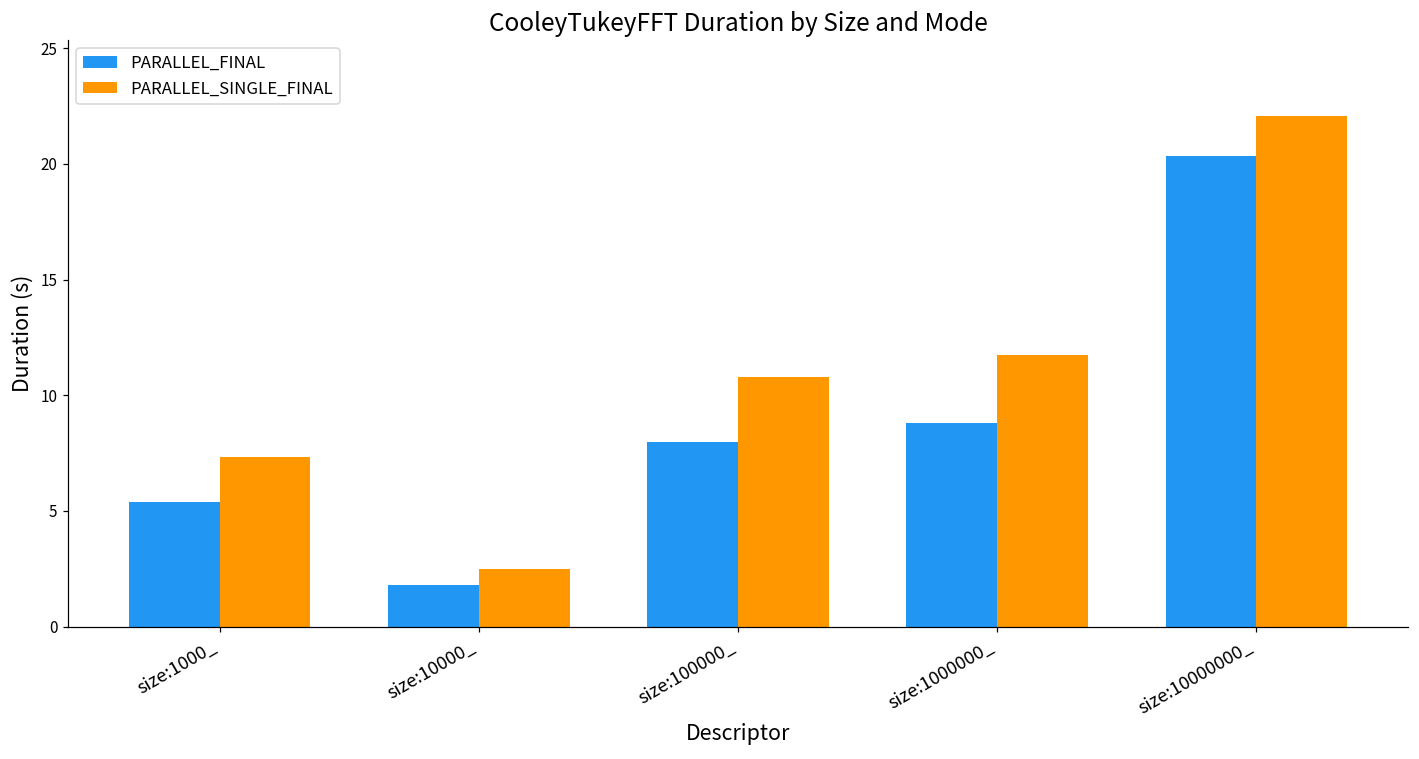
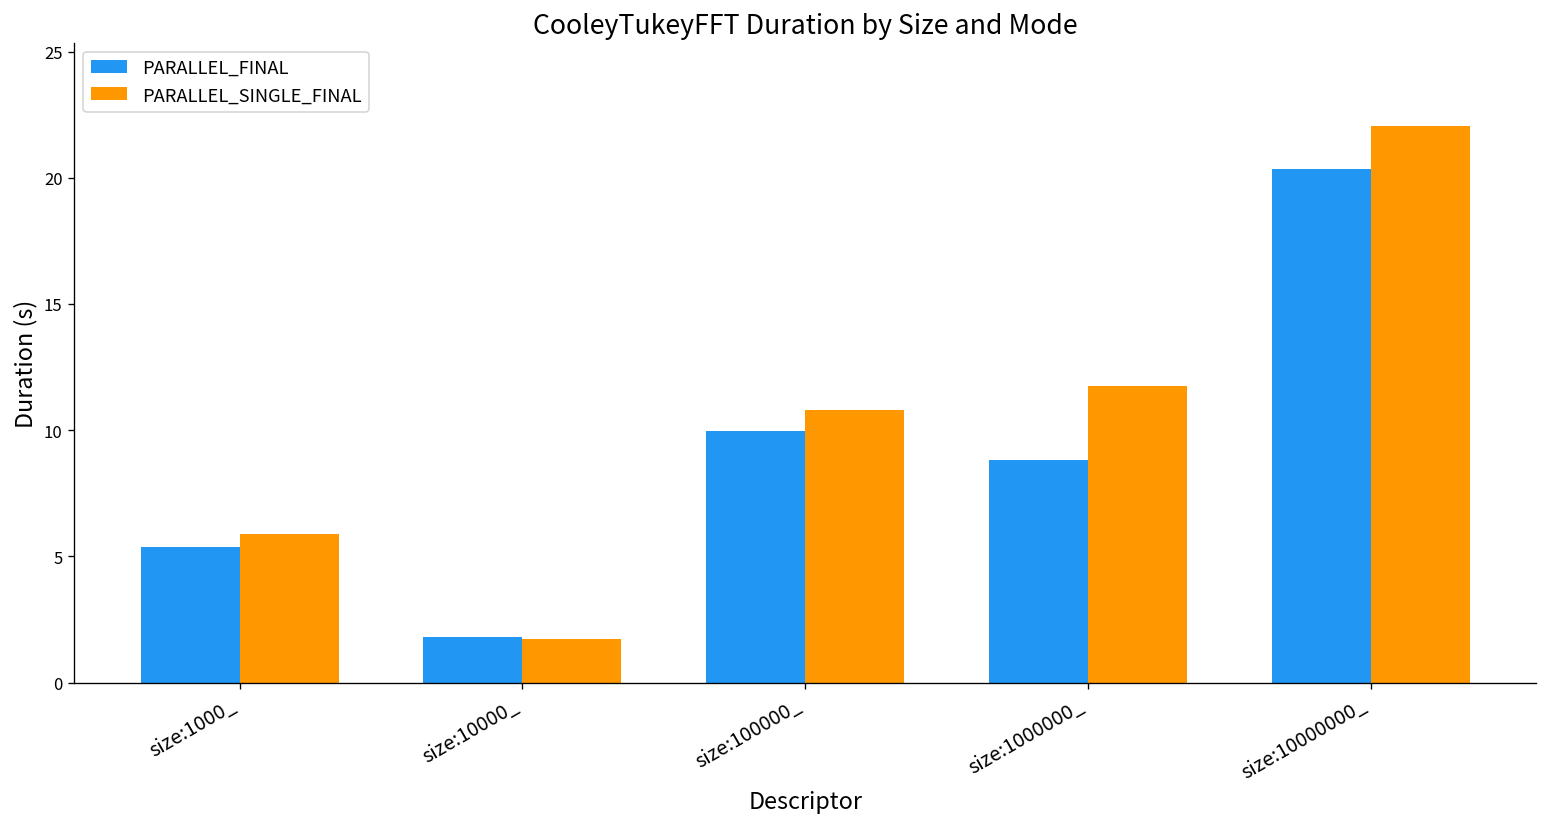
  {
    "PARALLEL_FINAL": {
      "size:1000_": 5.4,
      "size:10000_": 1.8,
-     "size:100000_": 8.0,
+     "size:100000_": 10.0,
      "size:1000000_": 8.8,
      "size:10000000_": 20.4
    },
    "PARALLEL_SINGLE_FINAL": {
-     "size:1000_": 7.3,
-     "size:10000_": 2.5,
+     "size:1000_": 5.9,
+     "size:10000_": 1.7,
      "size:100000_": 10.8,
      "size:1000000_": 11.7,
      "size:10000000_": 22.0
    }
  }
